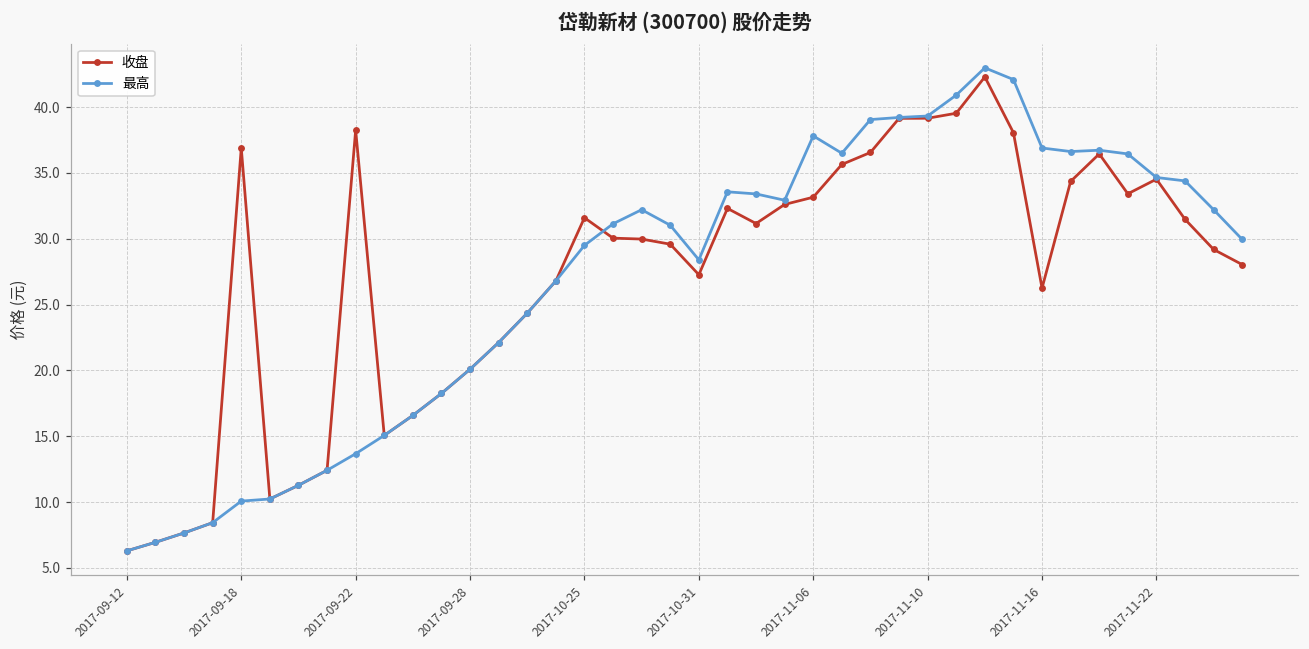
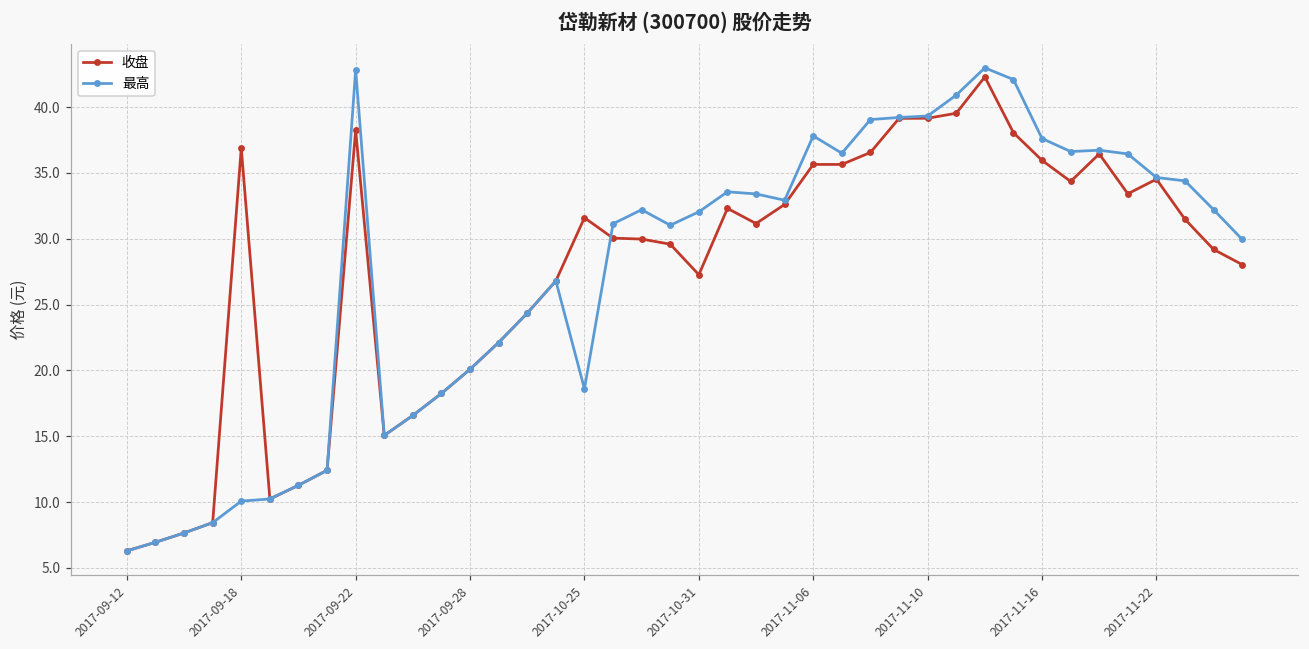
  {
    "收盘": {
      "2017-09-18": 36.9,
      "2017-09-22": 38.3,
      "2017-10-25": 31.6,
      "2017-10-31": 27.3,
-     "2017-11-06": 33.2,
-     "2017-11-16": 26.3
+     "2017-11-06": 35.7,
+     "2017-11-16": 36.0
    },
    "最高": {
      "2017-09-18": 10.1,
-     "2017-09-22": 13.7,
-     "2017-10-25": 29.5,
-     "2017-10-31": 28.4,
+     "2017-09-22": 42.9,
+     "2017-10-25": 18.6,
+     "2017-10-31": 32.1,
      "2017-11-06": 37.8,
-     "2017-11-16": 36.9
+     "2017-11-16": 37.6
    }
  }
